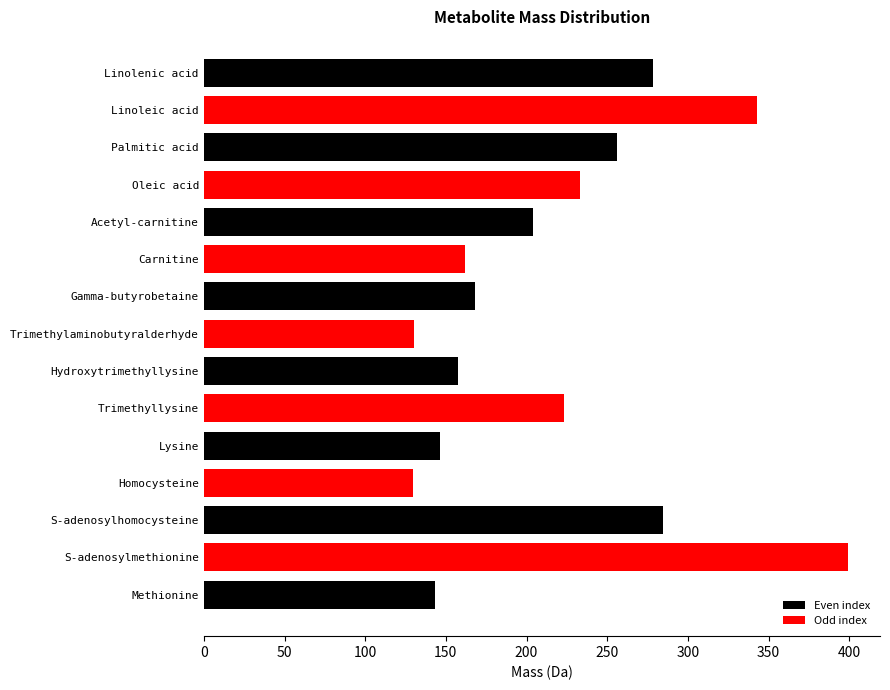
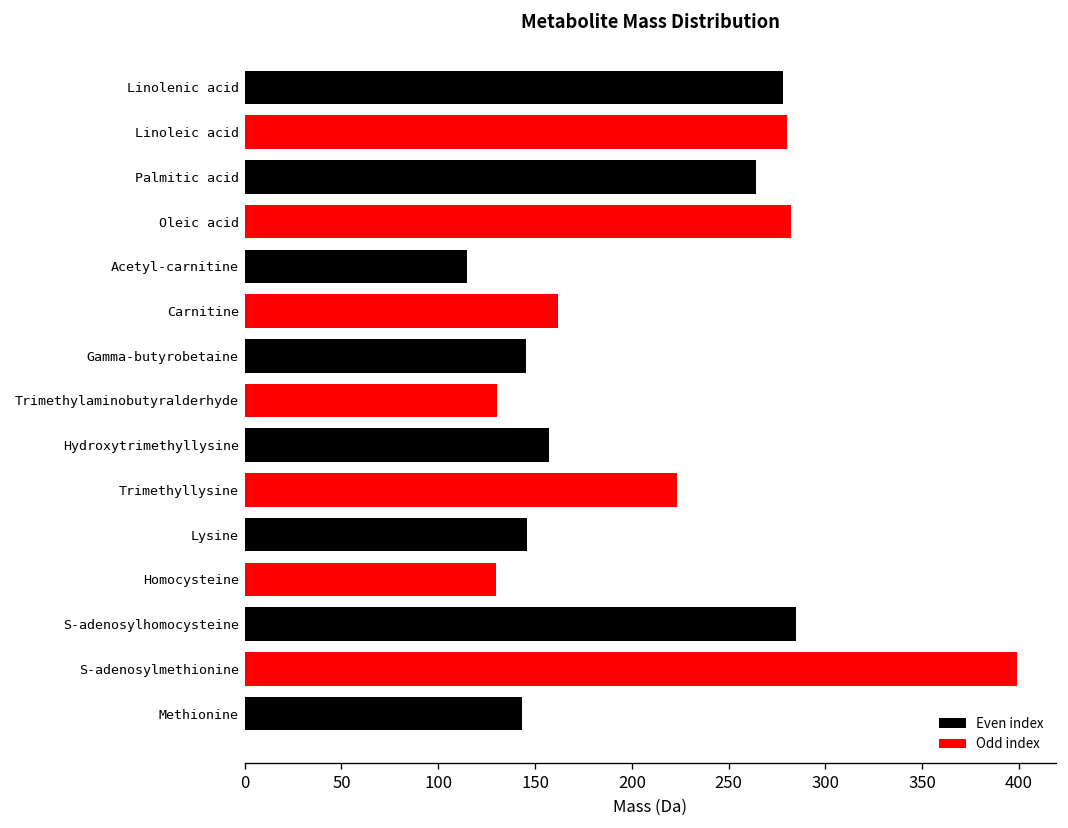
  {
    "Linolenic acid": 278,
-   "Linoleic acid": 343,
-   "Palmitic acid": 256,
-   "Oleic acid": 233,
-   "Acetyl-carnitine": 204,
+   "Linoleic acid": 280,
+   "Palmitic acid": 264,
+   "Oleic acid": 282,
+   "Acetyl-carnitine": 115,
    "Carnitine": 162,
-   "Gamma-butyrobetaine": 168,
+   "Gamma-butyrobetaine": 145,
    "Trimethylaminobutyralderhyde": 130,
    "Hydroxytrimethyllysine": 157,
    "Trimethyllysine": 223,
    "Lysine": 146,
    "Homocysteine": 130,
    "S-adenosylhomocysteine": 285,
    "S-adenosylmethionine": 399,
    "Methionine": 143
  }
